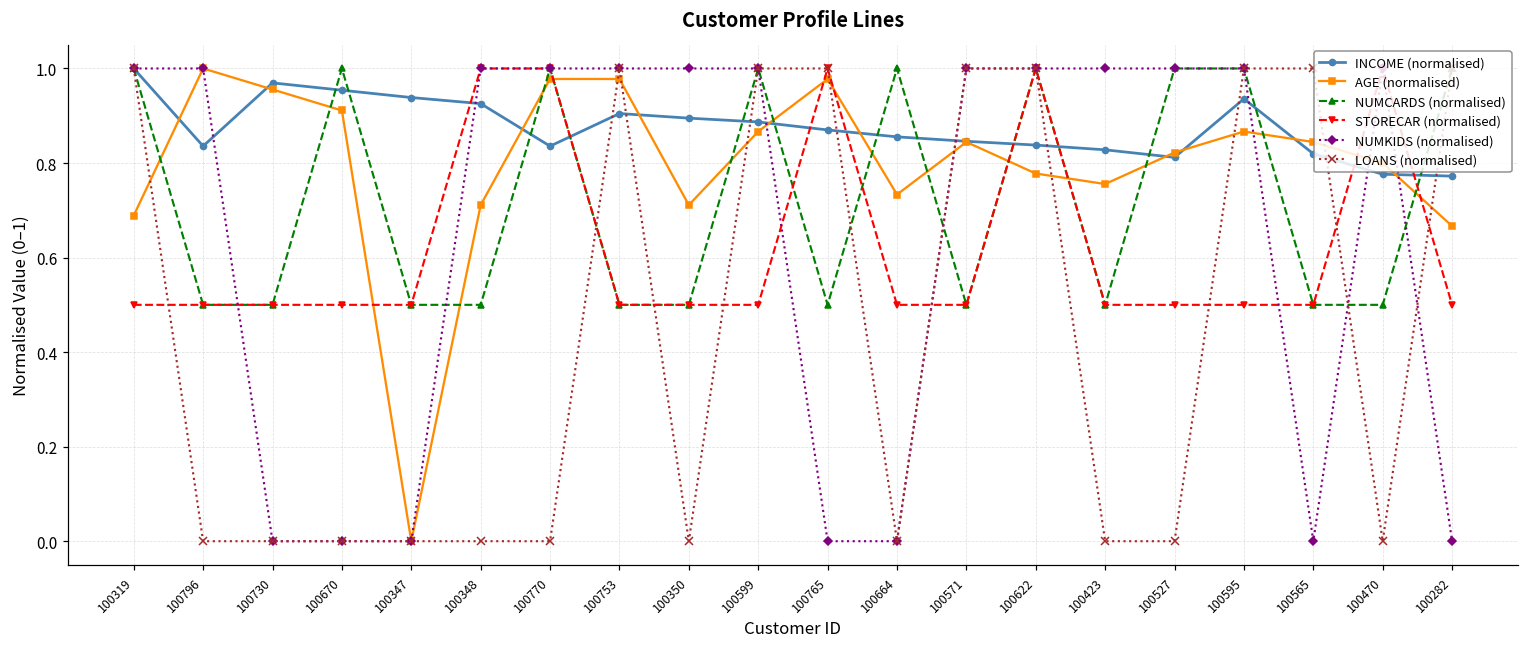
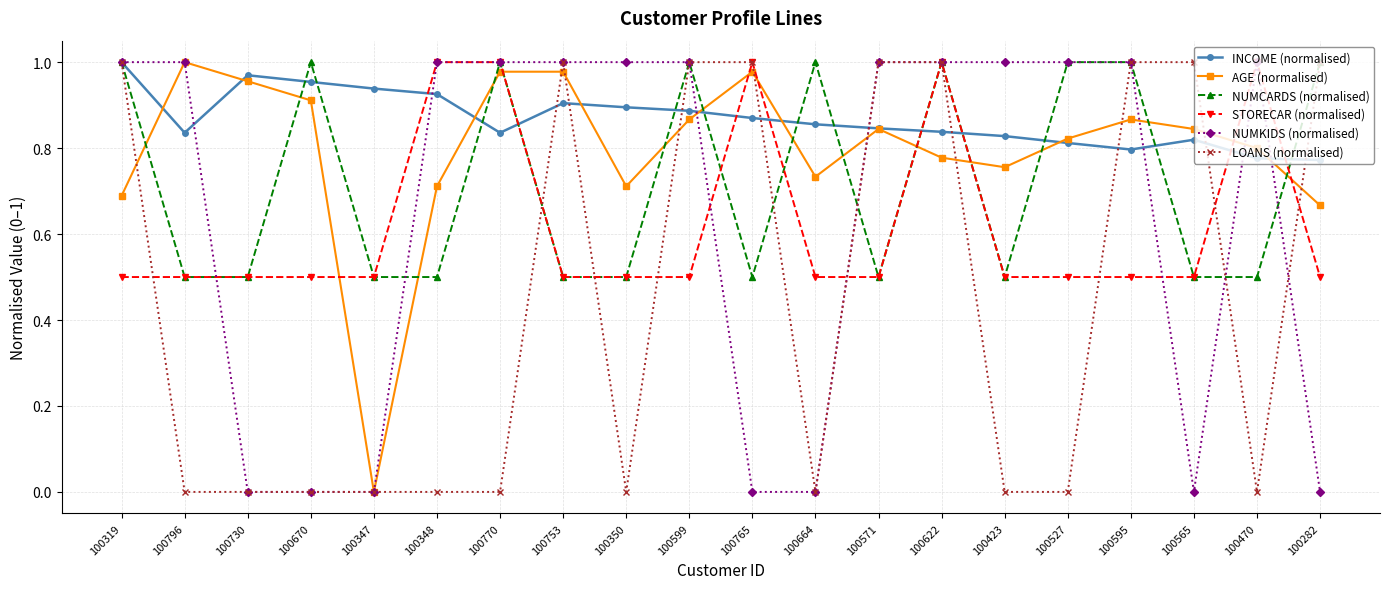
  {
    "INCOME (normalised)": {
      "100796": 0.84,
      "100730": 0.97,
      "100670": 0.95,
      "100347": 0.94,
      "100348": 0.93,
      "100770": 0.84,
      "100753": 0.90,
      "100350": 0.89,
      "100599": 0.89,
      "100765": 0.87,
      "100664": 0.86,
      "100622": 0.84,
      "100423": 0.83,
      "100527": 0.81,
-     "100595": 0.94
+     "100595": 0.80
    },
    "AGE (normalised)": {
      "100319": 0.69,
      "100730": 0.96,
      "100670": 0.91,
      "100348": 0.71,
      "100770": 0.98,
      "100753": 0.98,
      "100350": 0.71,
      "100599": 0.87,
      "100765": 0.98,
      "100664": 0.73,
      "100622": 0.78,
      "100423": 0.76,
      "100527": 0.82,
      "100595": 0.87,
      "100282": 0.67
    },
    "NUMCARDS (normalised)": {
      "100670": 1.00,
      "100348": 0.50,
      "100765": 0.50,
      "100664": 1.00,
      "100470": 0.50
    },
    "STORECAR (normalised)": {
      "100319": 0.50,
      "100670": 0.50,
      "100599": 0.50,
      "100664": 0.50,
      "100527": 0.50,
      "100595": 0.50,
      "100282": 0.50
    },
    "NUMKIDS (normalised)": {
      "100350": 1.00,
      "100765": 0.00,
      "100423": 1.00,
      "100565": 0.00,
      "100282": 0.00
    },
    "LOANS (normalised)": {
      "100796": 0.00,
      "100348": 0.00,
      "100770": 0.00,
      "100350": 0.00,
      "100423": 0.00,
      "100527": 0.00,
      "100470": 0.00
    }
  }
